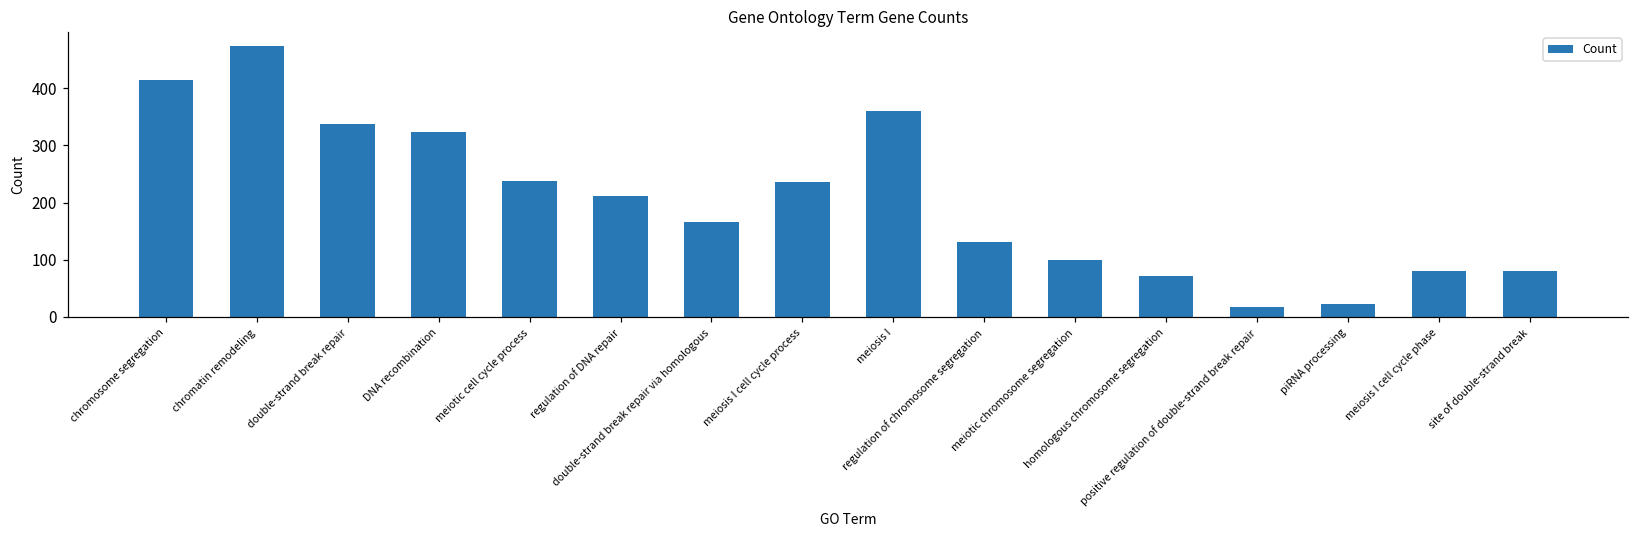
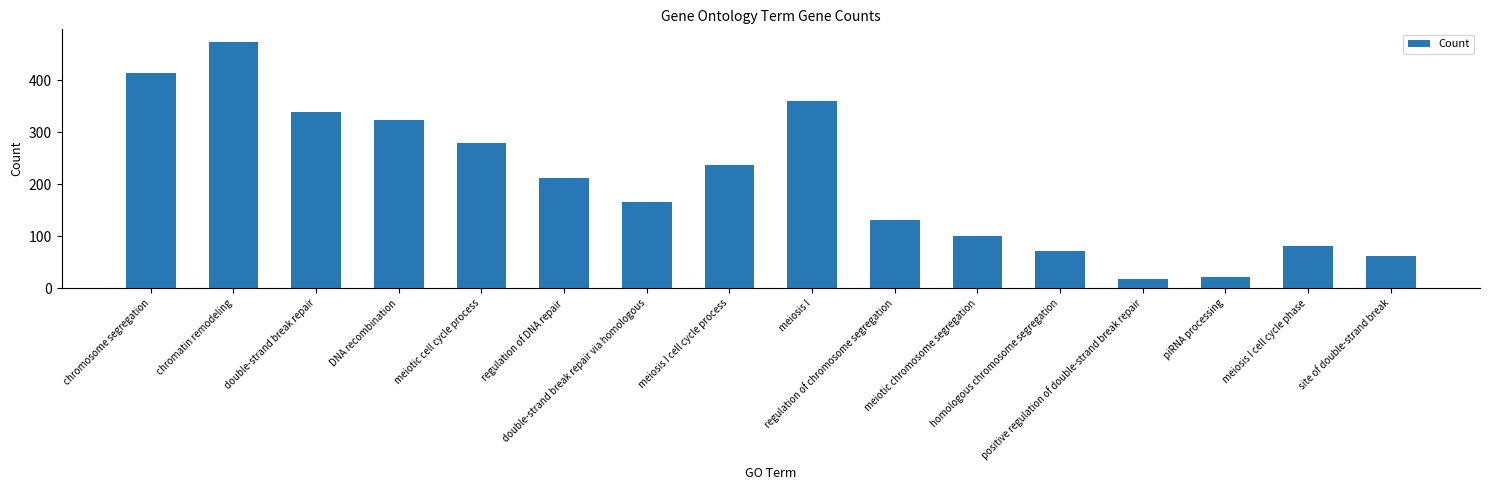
  {
    "chromosome segregation": 410,
    "chromatin remodeling": 470,
    "double-strand break repair": 340,
    "DNA recombination": 320,
-   "meiotic cell cycle process": 240,
+   "meiotic cell cycle process": 280,
    "regulation of DNA repair": 210,
    "double-strand break repair via homologous": 170,
    "meiosis I cell cycle process": 240,
    "meiosis I": 360,
    "regulation of chromosome segregation": 130,
    "meiotic chromosome segregation": 100,
    "homologous chromosome segregation": 70,
    "positive regulation of double-strand break repair": 20,
    "piRNA processing": 20,
    "meiosis I cell cycle phase": 80,
-   "site of double-strand break": 80
+   "site of double-strand break": 60
  }
